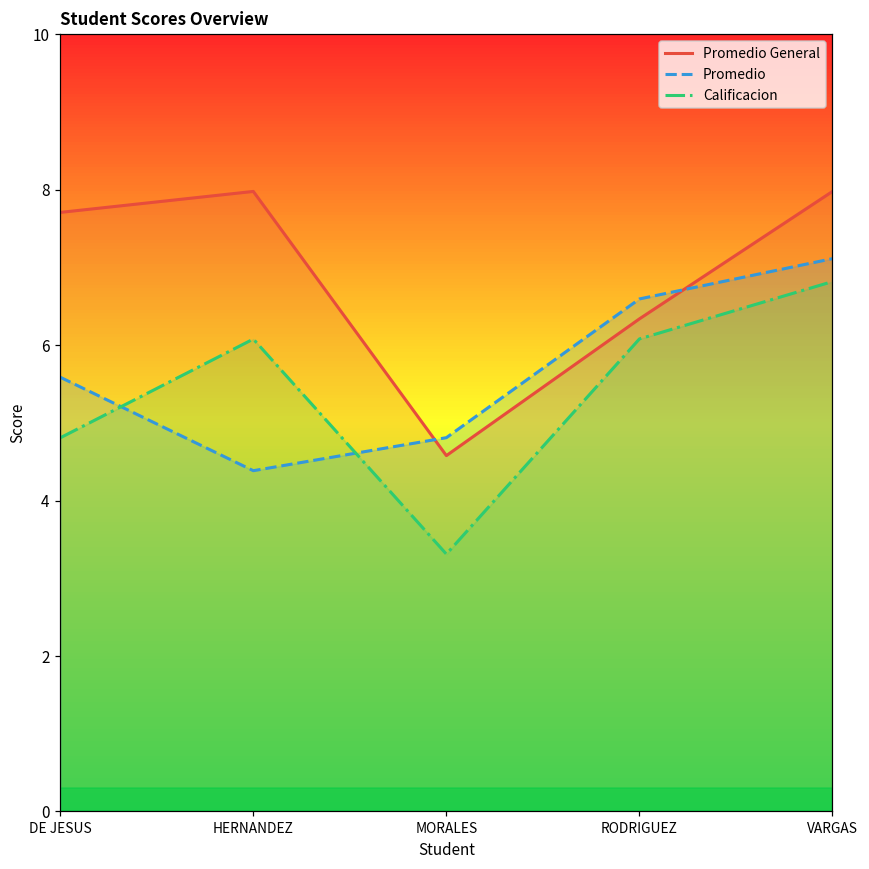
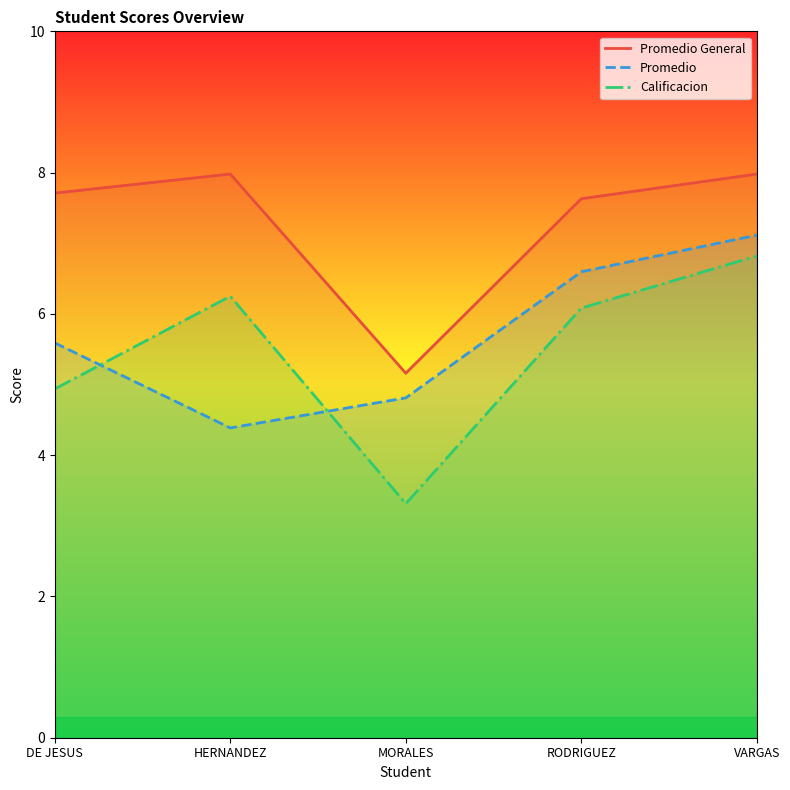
  {
    "Promedio General": {
      "DE JESUS": 7.7,
      "HERNANDEZ": 8.0,
-     "MORALES": 4.6,
-     "RODRIGUEZ": 6.3,
+     "MORALES": 5.2,
+     "RODRIGUEZ": 7.6,
      "VARGAS": 8.0
    },
    "Promedio": {
      "DE JESUS": 5.6,
      "HERNANDEZ": 4.4,
      "MORALES": 4.8,
      "RODRIGUEZ": 6.6,
      "VARGAS": 7.1
    },
    "Calificacion": {
-     "DE JESUS": 4.8,
-     "HERNANDEZ": 6.1,
+     "DE JESUS": 4.9,
+     "HERNANDEZ": 6.3,
      "MORALES": 3.3,
      "RODRIGUEZ": 6.1,
      "VARGAS": 6.8
    }
  }
